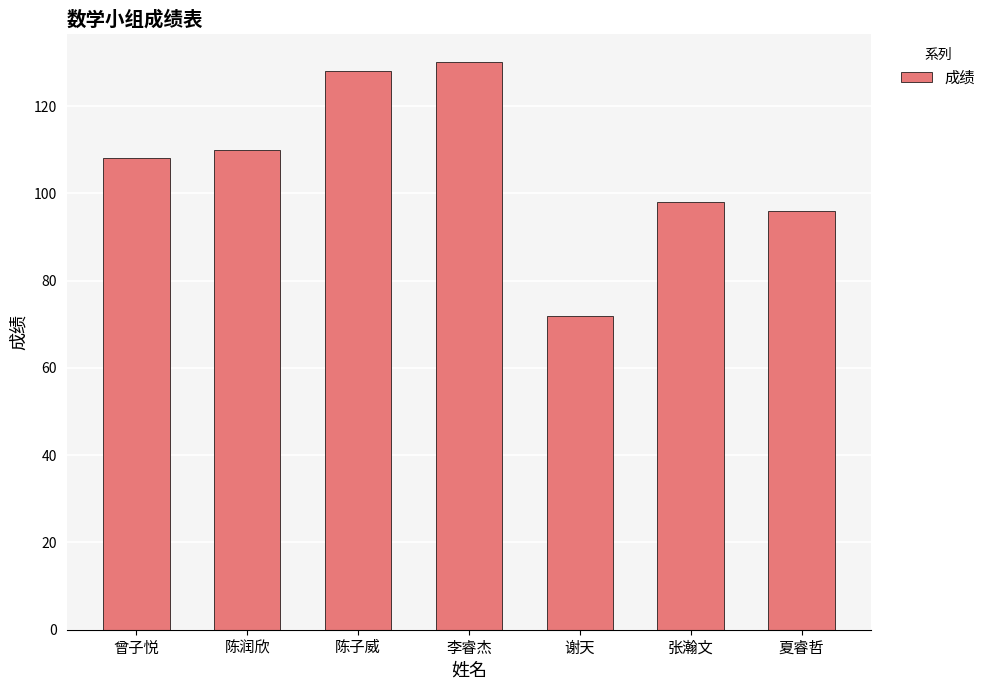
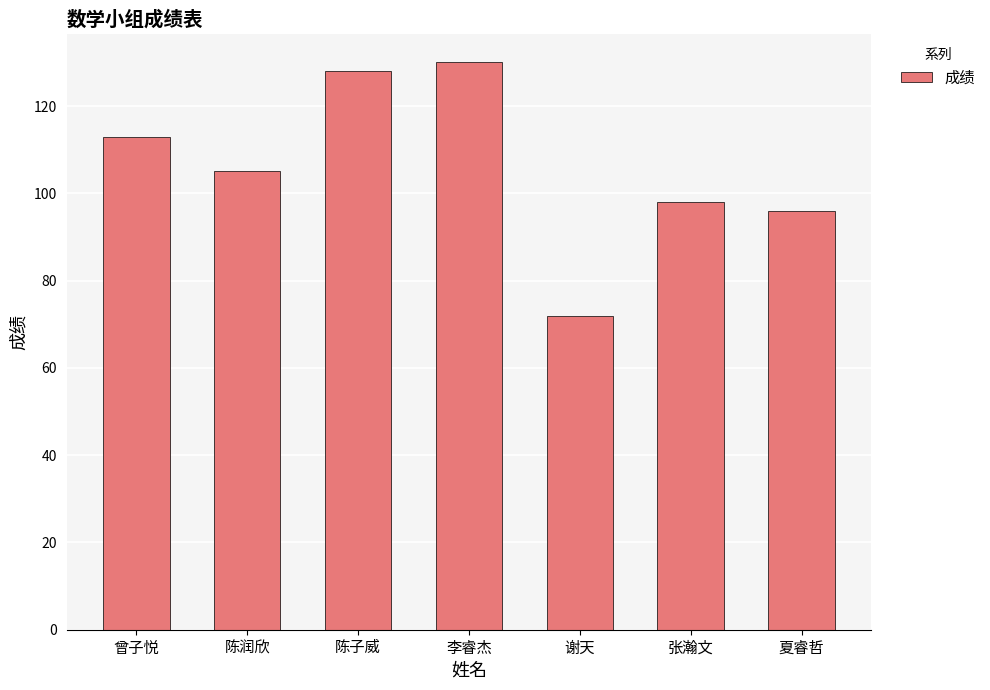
  {
-   "曾子悦": 108,
-   "陈润欣": 110,
+   "曾子悦": 113,
+   "陈润欣": 105,
    "陈子威": 128,
    "李睿杰": 130,
    "谢天": 72,
    "张瀚文": 98,
    "夏睿哲": 96
  }
